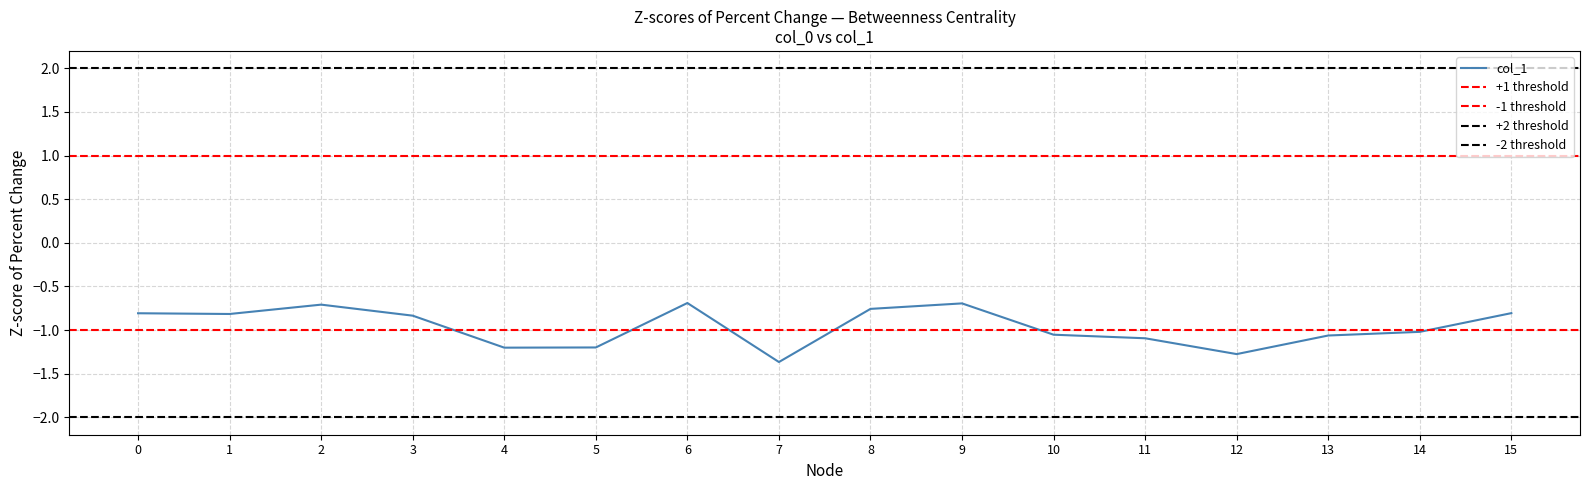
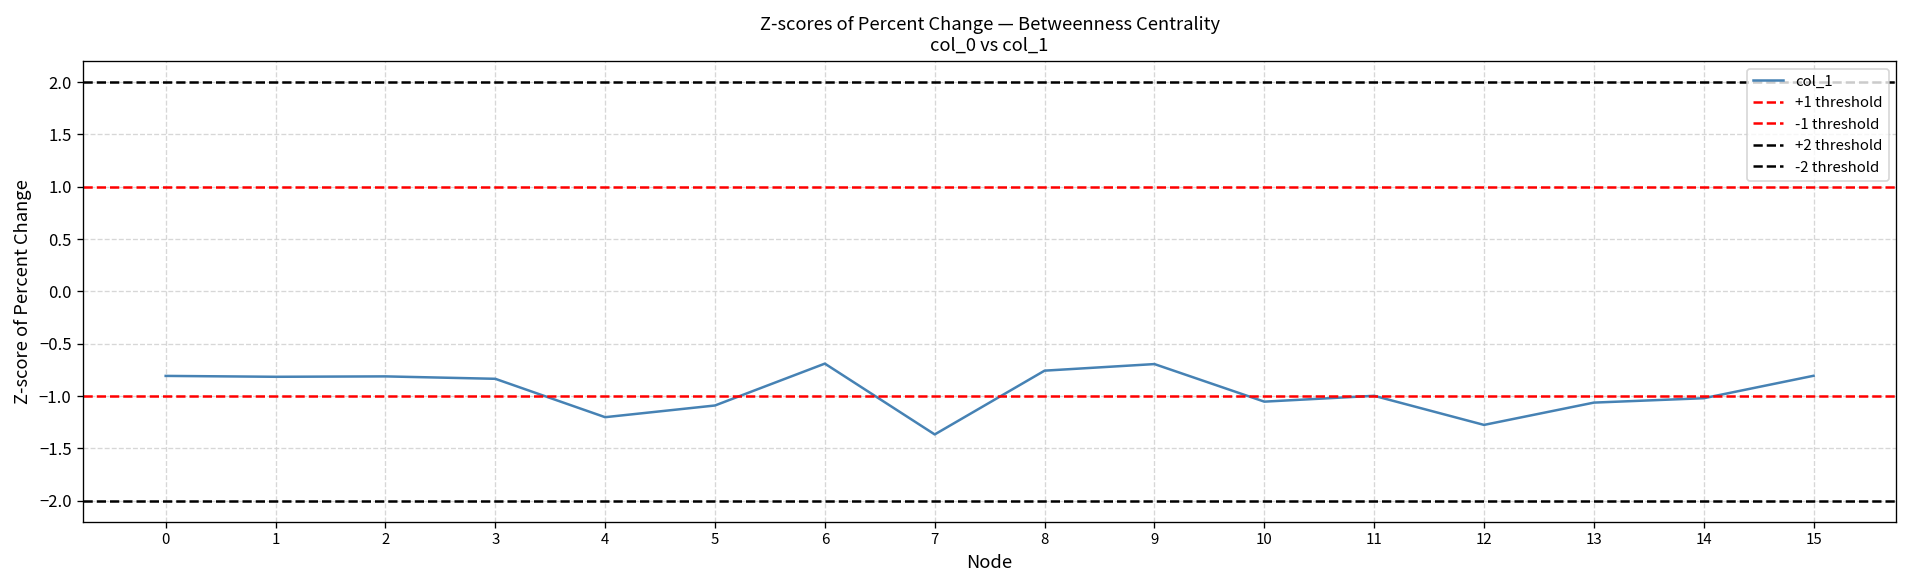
  {
    "0": -0.8,
    "1": -0.8,
-   "2": -0.7,
+   "2": -0.8,
    "3": -0.8,
    "4": -1.2,
-   "5": -1.2,
+   "5": -1.1,
    "6": -0.7,
    "7": -1.4,
    "8": -0.8,
    "9": -0.7,
    "10": -1.1,
-   "11": -1.1,
+   "11": -1.0,
    "12": -1.3,
    "13": -1.1,
    "14": -1.0,
    "15": -0.8
  }
